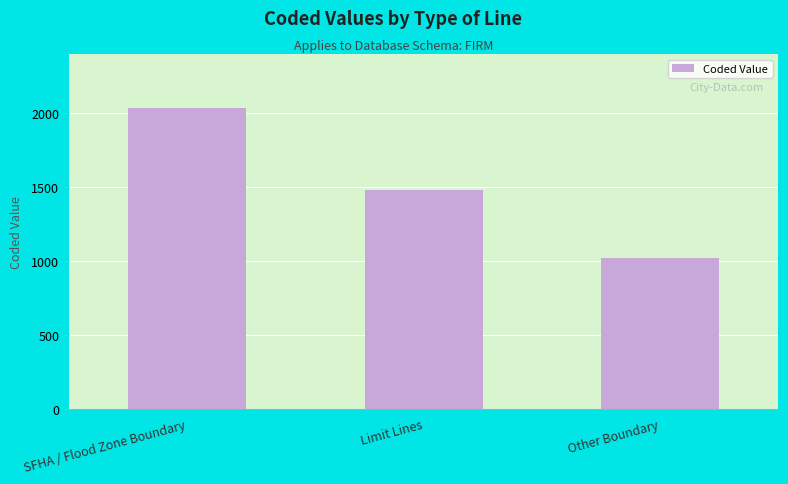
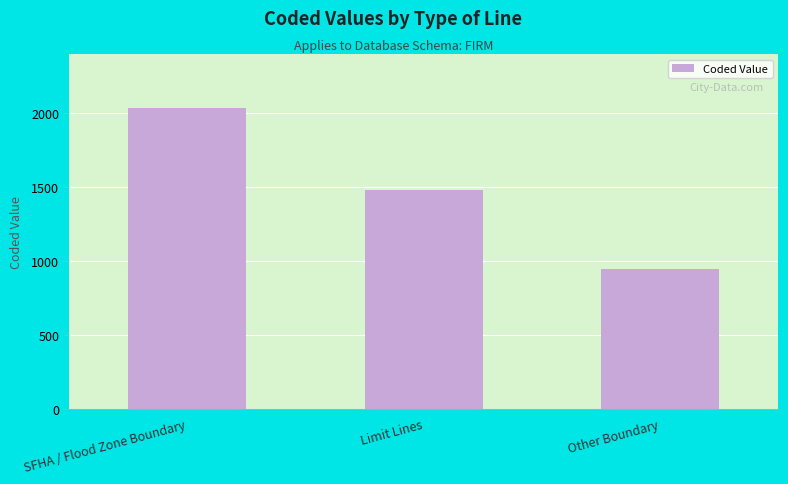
  {
    "SFHA / Flood Zone Boundary": 2030,
    "Limit Lines": 1480,
-   "Other Boundary": 1020
+   "Other Boundary": 950
  }
